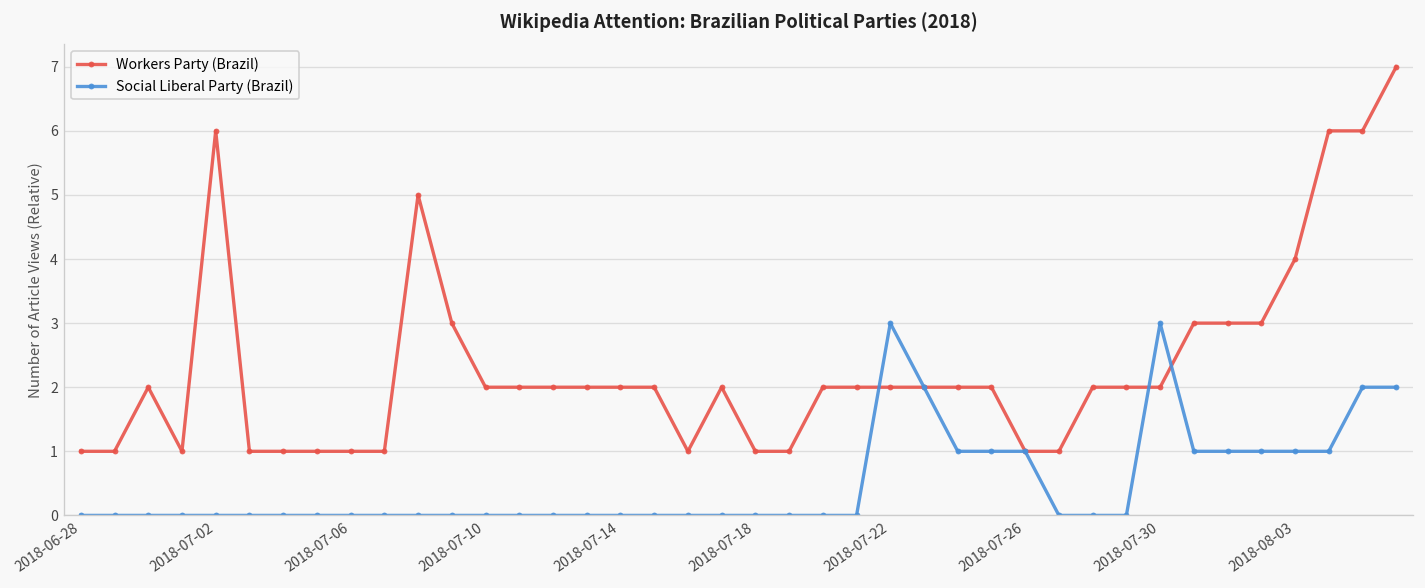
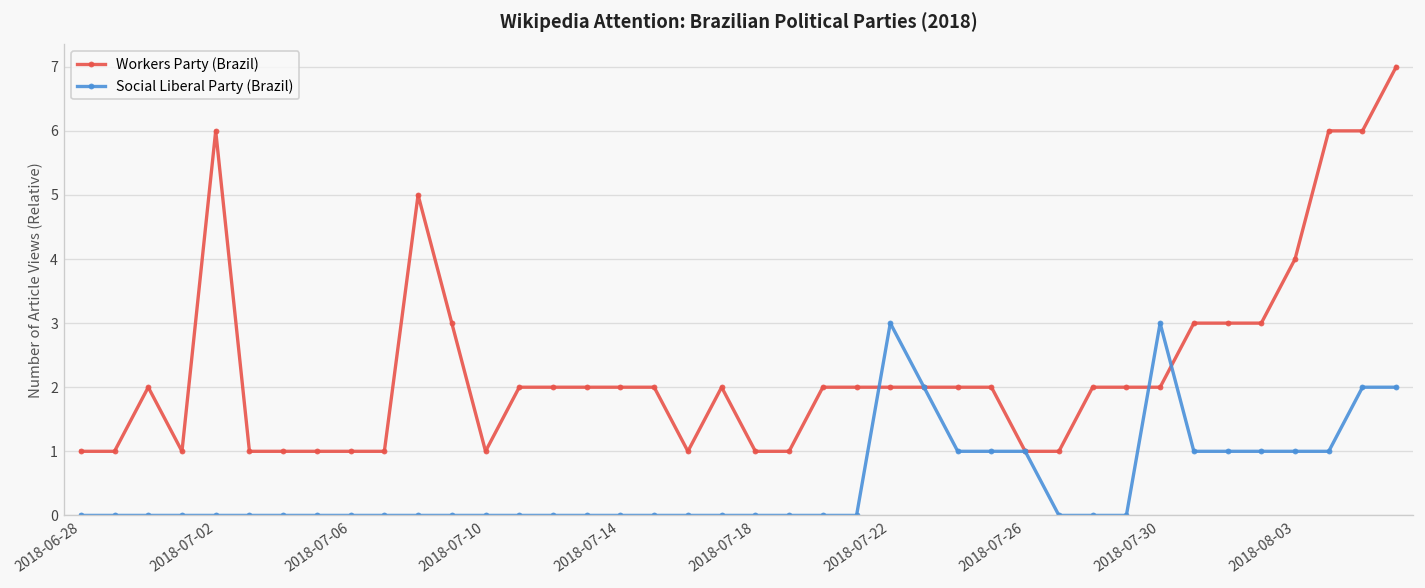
  {
    "Workers Party (Brazil)": {
      "2018-06-28": 1,
      "2018-07-02": 6,
      "2018-07-06": 1,
-     "2018-07-10": 2,
+     "2018-07-10": 1,
      "2018-07-14": 2,
      "2018-07-18": 1,
      "2018-07-22": 2,
      "2018-07-30": 2,
      "2018-08-03": 4
    },
    "Social Liberal Party (Brazil)": {
      "2018-06-28": 0,
      "2018-07-02": 0,
      "2018-07-06": 0,
      "2018-07-10": 0,
      "2018-07-14": 0,
      "2018-07-18": 0,
      "2018-07-22": 3,
      "2018-07-30": 3,
      "2018-08-03": 1
    }
  }
